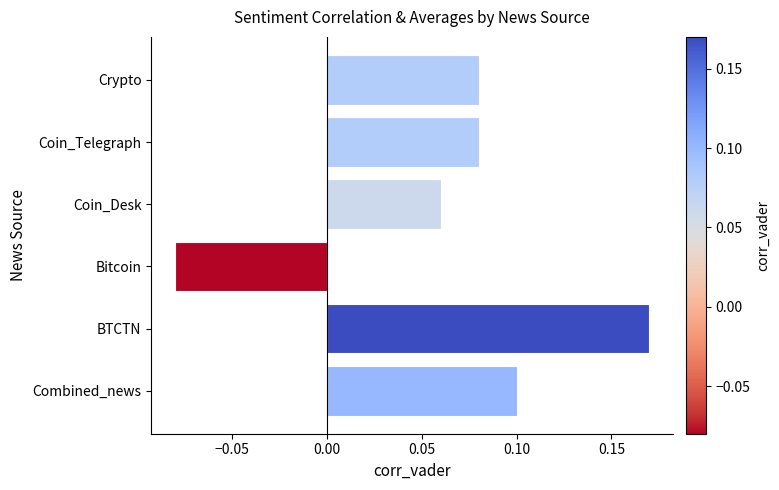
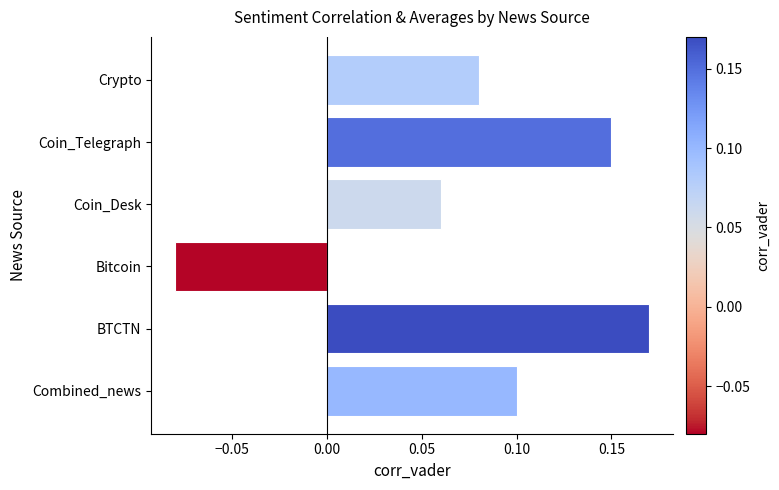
  {
    "Crypto": 0.08,
-   "Coin_Telegraph": 0.08,
+   "Coin_Telegraph": 0.15,
    "Coin_Desk": 0.06,
    "Bitcoin": -0.08,
    "BTCTN": 0.17,
    "Combined_news": 0.10
  }
